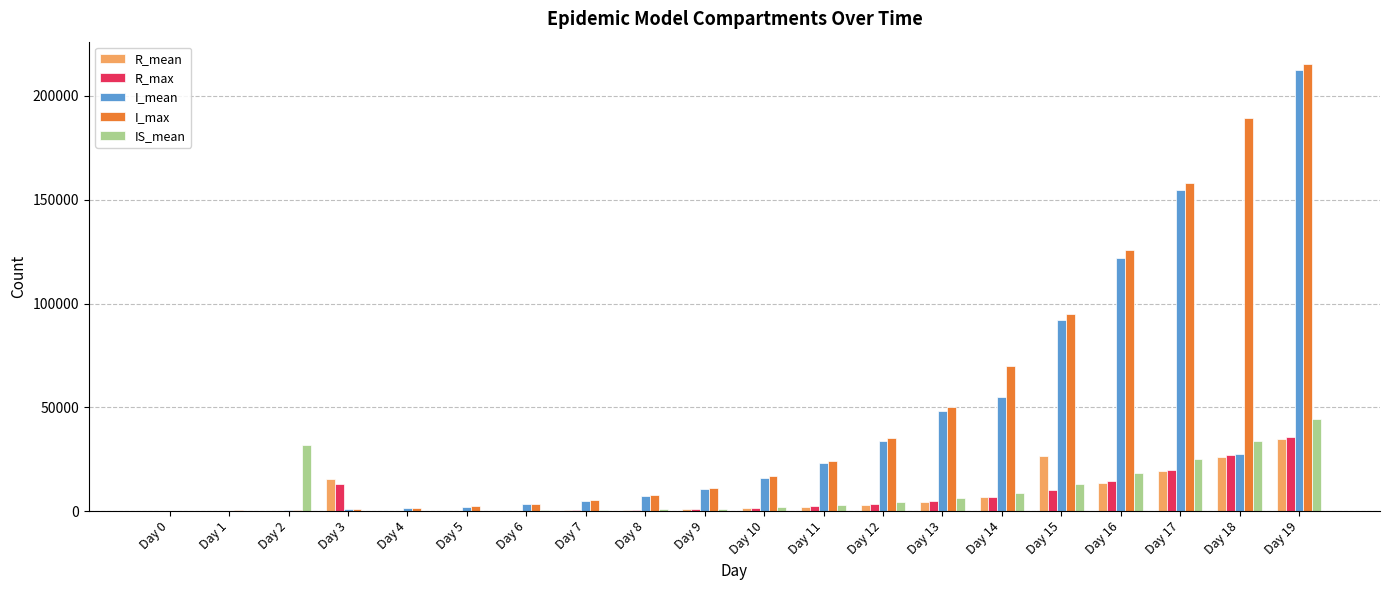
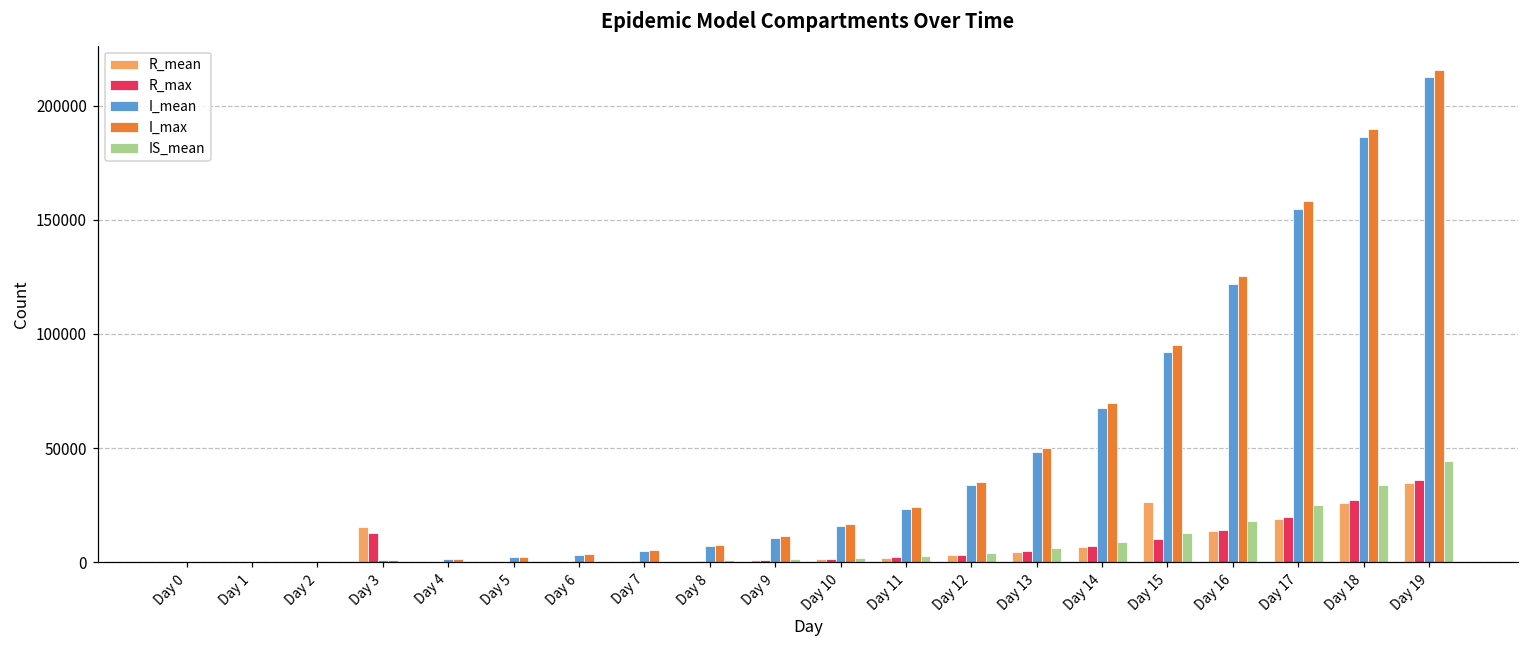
  {
    "R_mean": {
      "Day 0": 0,
      "Day 3": 15000,
      "Day 10": 1000,
      "Day 11": 2000,
      "Day 12": 3000,
      "Day 13": 4000,
      "Day 14": 7000,
      "Day 15": 27000,
      "Day 16": 14000,
      "Day 17": 19000,
      "Day 18": 26000,
      "Day 19": 35000
    },
    "R_max": {
      "Day 0": 0,
      "Day 3": 13000,
      "Day 10": 1000,
      "Day 11": 2000,
      "Day 12": 3000,
      "Day 13": 5000,
      "Day 14": 7000,
      "Day 15": 10000,
      "Day 16": 14000,
      "Day 17": 20000,
      "Day 18": 27000,
      "Day 19": 36000
    },
    "I_mean": {
      "Day 4": 1000,
      "Day 5": 2000,
      "Day 6": 3000,
      "Day 7": 5000,
      "Day 8": 7000,
      "Day 9": 11000,
      "Day 10": 16000,
      "Day 11": 23000,
      "Day 12": 34000,
      "Day 13": 48000,
-     "Day 14": 55000,
+     "Day 14": 67000,
      "Day 15": 92000,
      "Day 16": 122000,
      "Day 17": 155000,
-     "Day 18": 28000,
+     "Day 18": 186000,
      "Day 19": 213000
    },
    "I_max": {
      "Day 4": 1000,
      "Day 5": 2000,
      "Day 6": 3000,
      "Day 7": 5000,
      "Day 8": 8000,
      "Day 9": 11000,
      "Day 10": 17000,
      "Day 11": 24000,
      "Day 12": 35000,
      "Day 13": 50000,
      "Day 14": 70000,
      "Day 15": 95000,
      "Day 16": 126000,
      "Day 17": 158000,
      "Day 18": 190000,
      "Day 19": 215000
    },
    "IS_mean": {
      "Day 0": 0,
-     "Day 2": 32000,
+     "Day 2": 0,
      "Day 9": 1000,
      "Day 10": 2000,
      "Day 11": 3000,
      "Day 12": 4000,
      "Day 13": 6000,
      "Day 14": 9000,
      "Day 15": 13000,
      "Day 16": 18000,
      "Day 17": 25000,
      "Day 18": 34000,
      "Day 19": 44000
    }
  }
